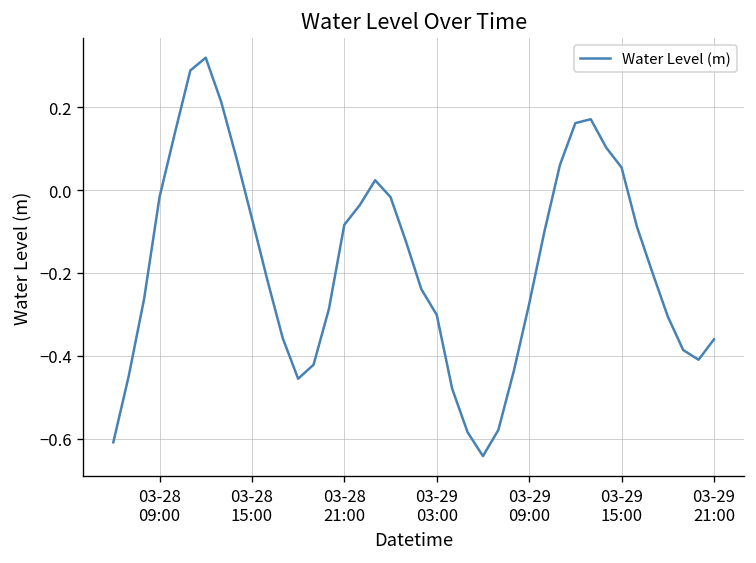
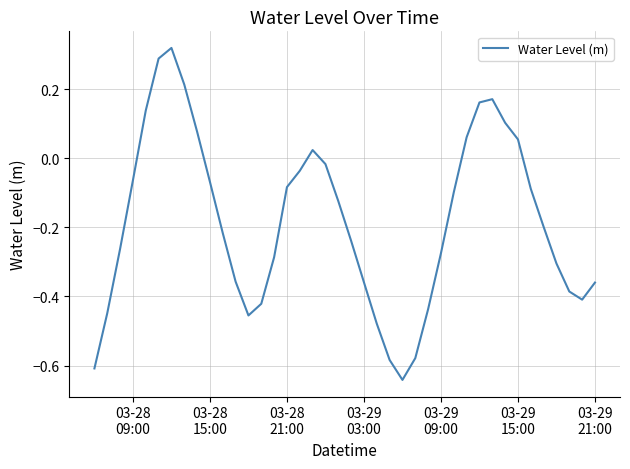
  {
-   "03-28 09:00": -0.02,
+   "03-28 09:00": -0.06,
    "03-28 15:00": -0.07,
    "03-28 21:00": -0.08,
-   "03-29 03:00": -0.30,
+   "03-29 03:00": -0.36,
    "03-29 09:00": -0.27,
    "03-29 15:00": 0.05,
    "03-29 21:00": -0.36
  }
